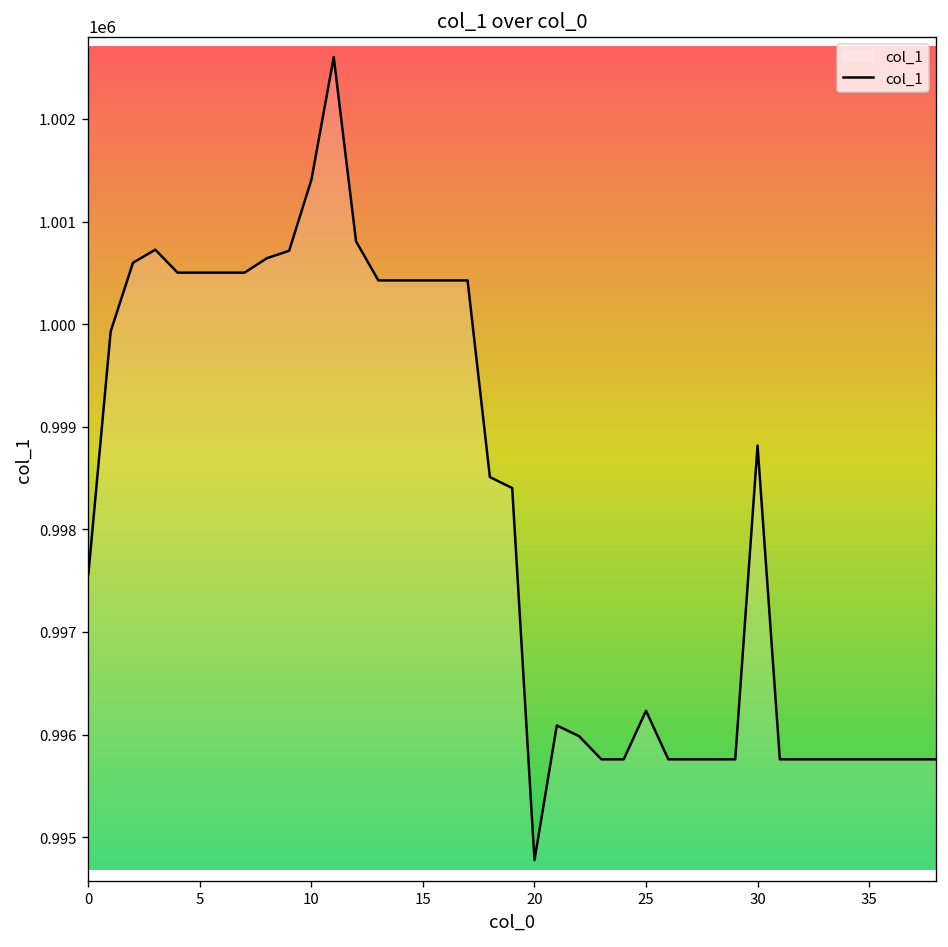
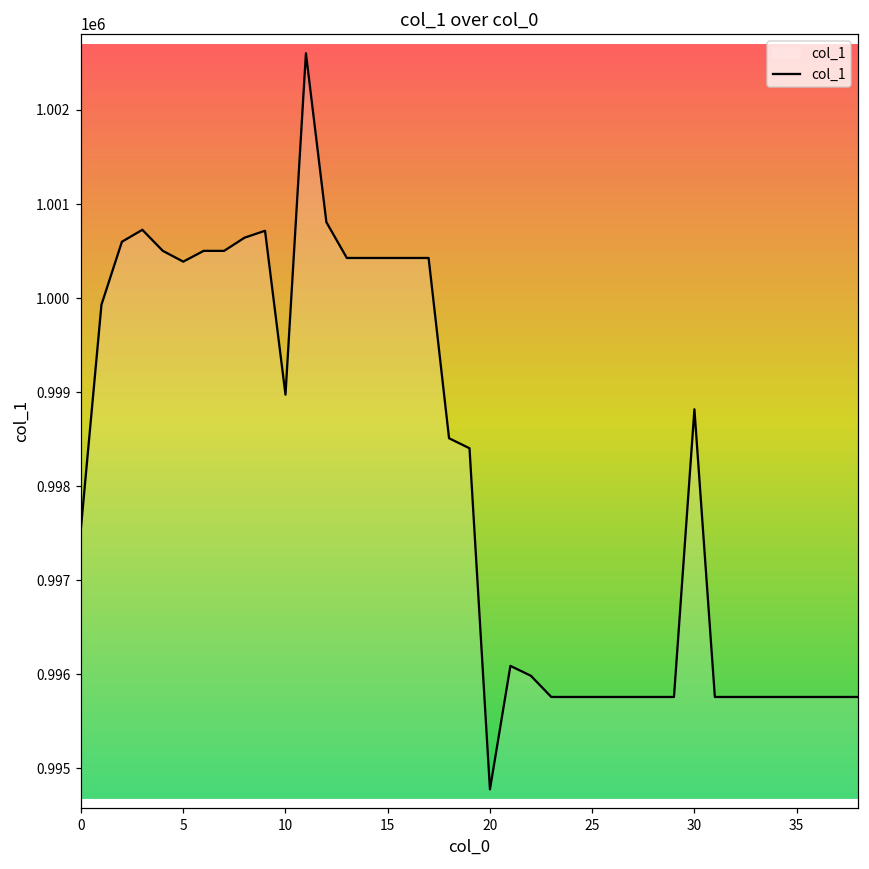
  {
    "0": 997600,
-   "5": 1000500,
-   "10": 1001400,
+   "5": 1000400,
+   "10": 999000,
    "15": 1000400,
    "20": 994800,
-   "25": 996200,
+   "25": 995800,
    "30": 998800,
    "35": 995800
  }
